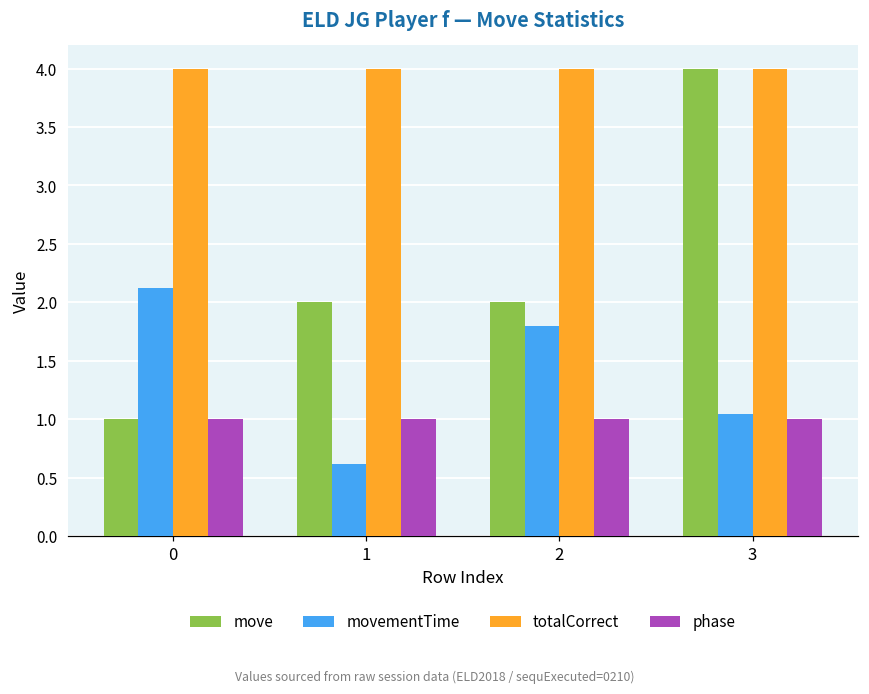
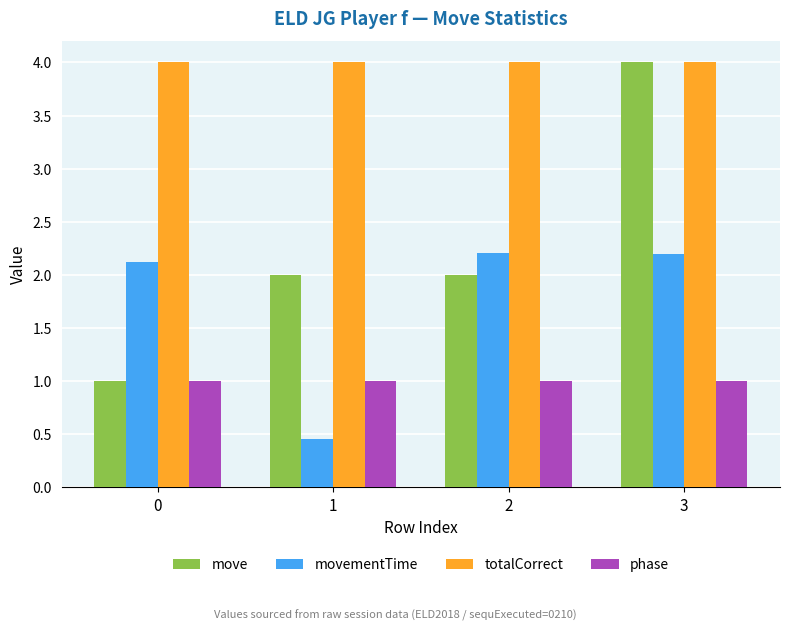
  {
    "move": {
      "0": 1.00,
      "1": 2.00,
      "2": 2.00,
      "3": 4.00
    },
    "movementTime": {
      "0": 2.12,
-     "1": 0.62,
-     "2": 1.79,
-     "3": 1.05
+     "1": 0.46,
+     "2": 2.20,
+     "3": 2.20
    },
    "totalCorrect": {
      "0": 4.00,
      "1": 4.00,
      "2": 4.00,
      "3": 4.00
    },
    "phase": {
      "0": 1.00,
      "1": 1.00,
      "2": 1.00,
      "3": 1.00
    }
  }
